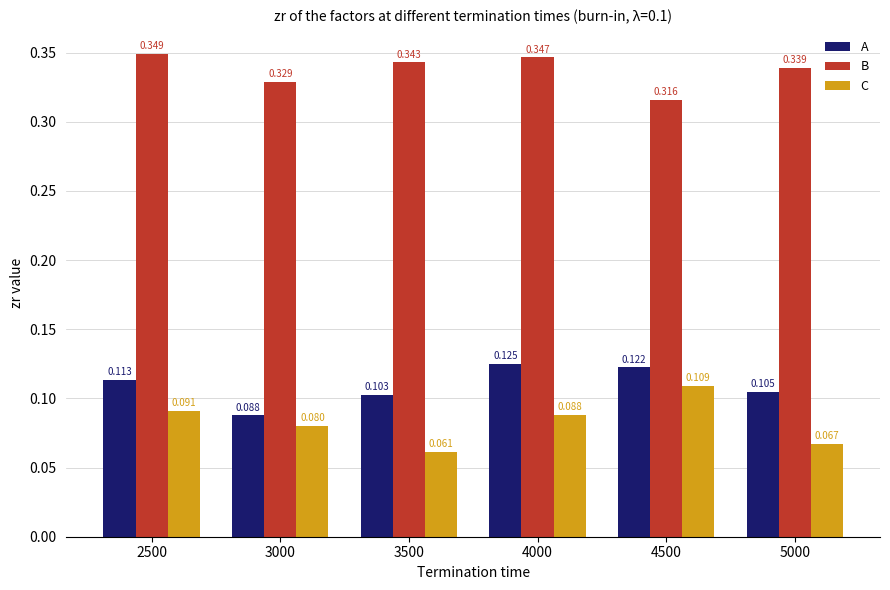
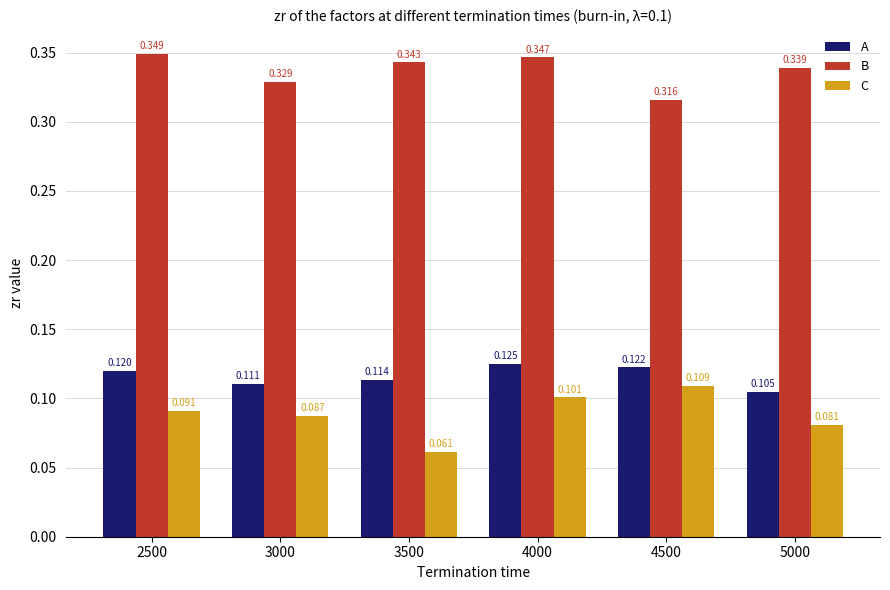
  {
    "A": {
-     "2500": 0.113,
-     "3000": 0.088,
-     "3500": 0.103,
+     "2500": 0.120,
+     "3000": 0.111,
+     "3500": 0.114,
      "4000": 0.125,
      "4500": 0.122,
      "5000": 0.105
    },
    "B": {
      "2500": 0.349,
      "3000": 0.329,
      "3500": 0.343,
      "4000": 0.347,
      "4500": 0.316,
      "5000": 0.339
    },
    "C": {
      "2500": 0.091,
-     "3000": 0.080,
+     "3000": 0.087,
      "3500": 0.061,
-     "4000": 0.088,
+     "4000": 0.101,
      "4500": 0.109,
-     "5000": 0.067
+     "5000": 0.081
    }
  }
